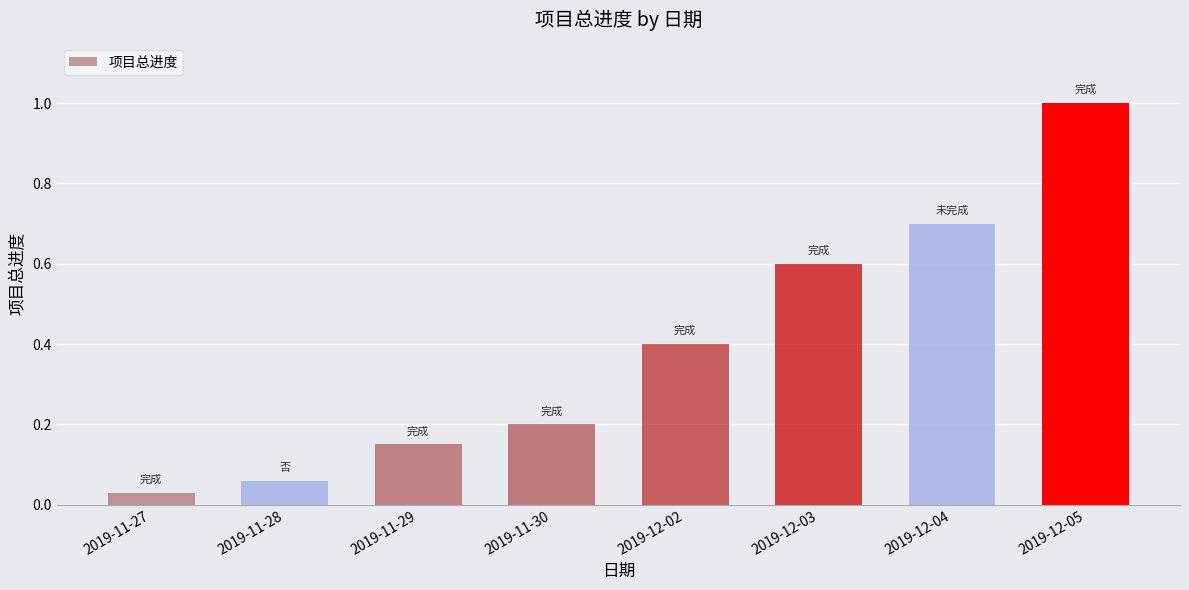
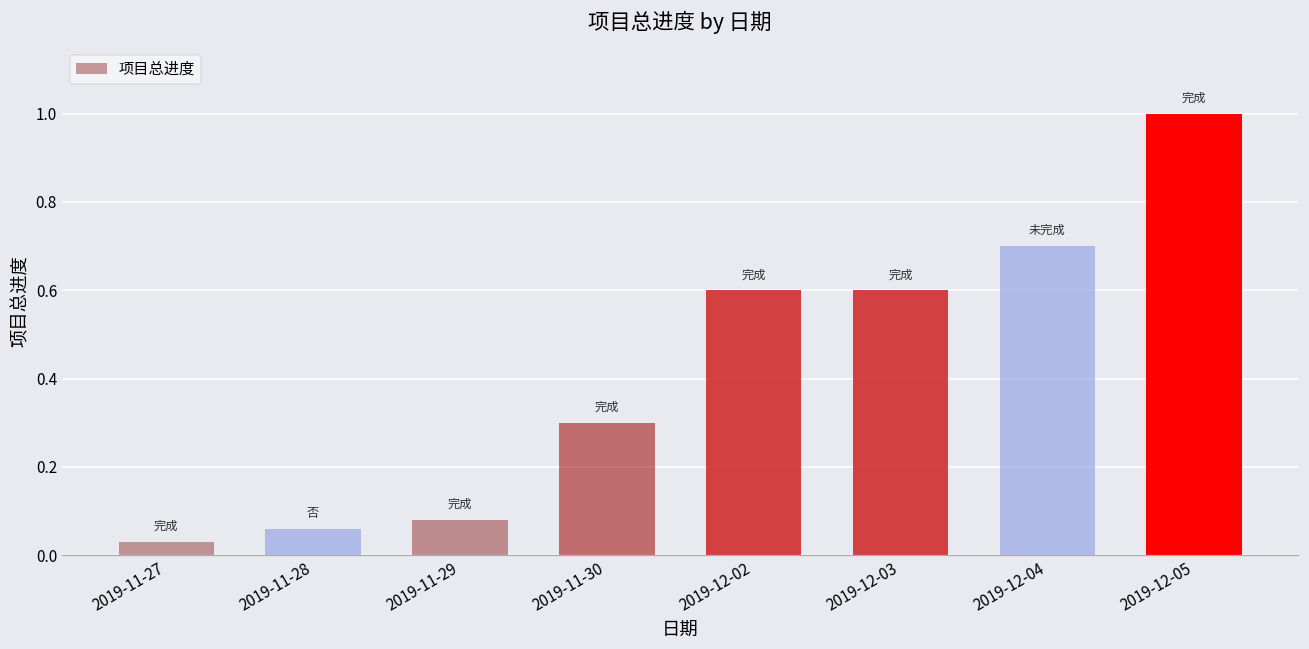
  {
    "2019-11-27": 0.03,
    "2019-11-28": 0.06,
-   "2019-11-29": 0.15,
-   "2019-11-30": 0.2,
-   "2019-12-02": 0.4,
+   "2019-11-29": 0.08,
+   "2019-11-30": 0.3,
+   "2019-12-02": 0.6,
    "2019-12-03": 0.60,
    "2019-12-04": 0.70,
    "2019-12-05": 1.00
  }
